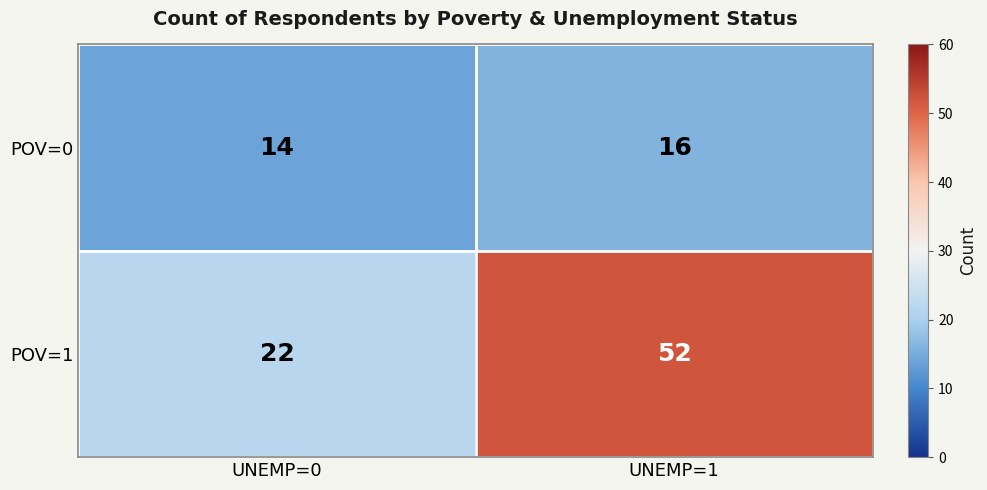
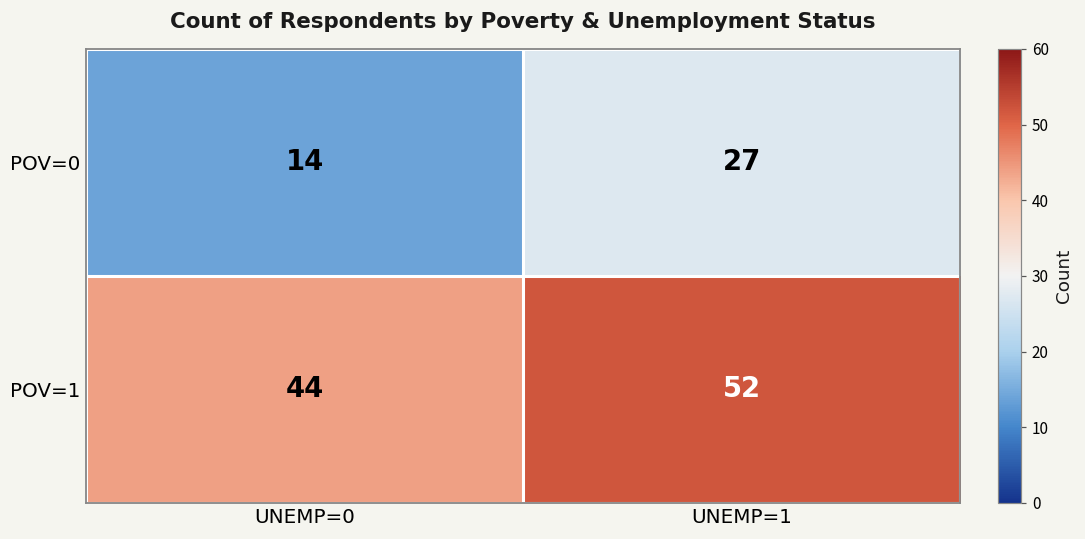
  {
    "POV=0": {
      "UNEMP=0": 14,
-     "UNEMP=1": 16
+     "UNEMP=1": 27
    },
    "POV=1": {
-     "UNEMP=0": 22,
+     "UNEMP=0": 44,
      "UNEMP=1": 52
    }
  }
